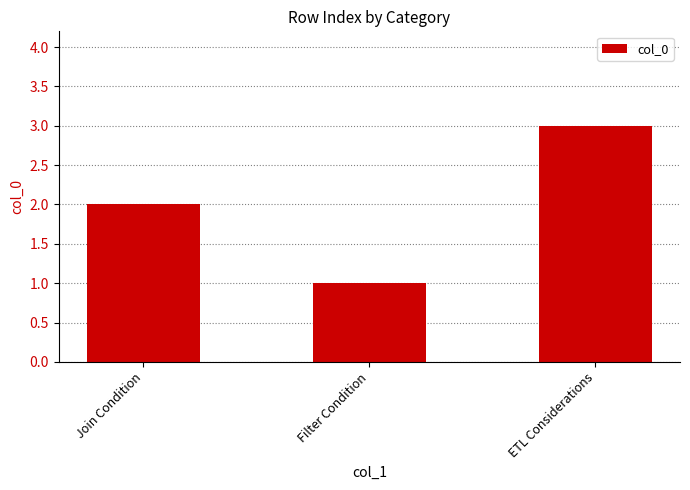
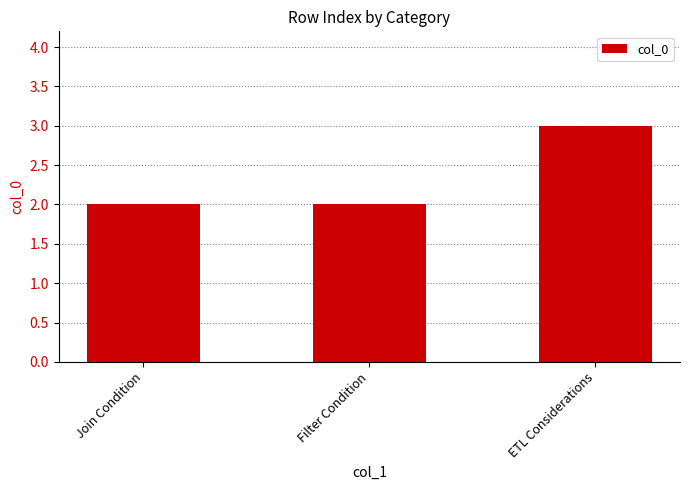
  {
    "Join Condition": 2,
-   "Filter Condition": 1,
+   "Filter Condition": 2,
    "ETL Considerations": 3
  }
